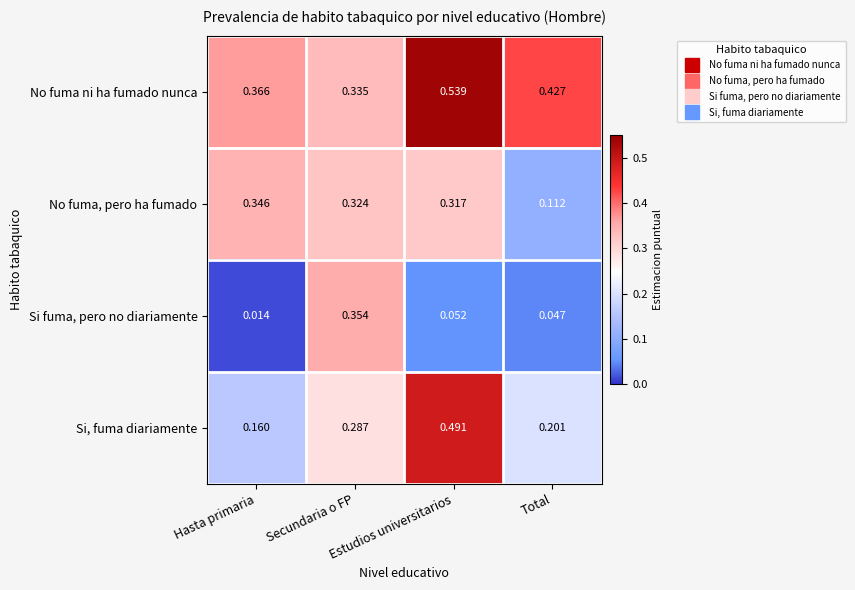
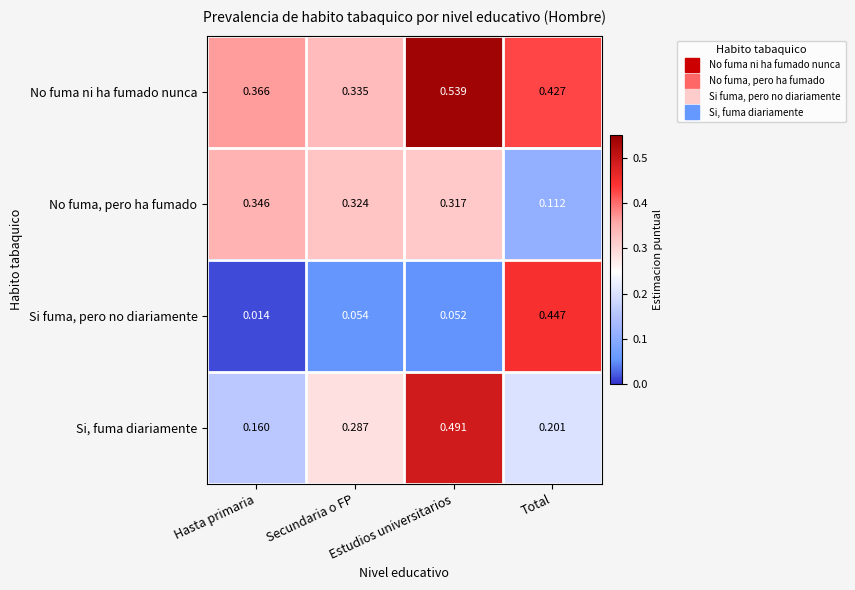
  {
    "No fuma ni ha fumado nunca": {
      "Hasta primaria": 0.366,
      "Secundaria o FP": 0.335,
      "Estudios universitarios": 0.539,
      "Total": 0.427
    },
    "No fuma, pero ha fumado": {
      "Hasta primaria": 0.346,
      "Secundaria o FP": 0.324,
      "Estudios universitarios": 0.317,
      "Total": 0.112
    },
    "Si fuma, pero no diariamente": {
      "Hasta primaria": 0.014,
-     "Secundaria o FP": 0.354,
+     "Secundaria o FP": 0.054,
      "Estudios universitarios": 0.052,
-     "Total": 0.047
+     "Total": 0.447
    },
    "Si, fuma diariamente": {
      "Hasta primaria": 0.160,
      "Secundaria o FP": 0.287,
      "Estudios universitarios": 0.491,
      "Total": 0.201
    }
  }
